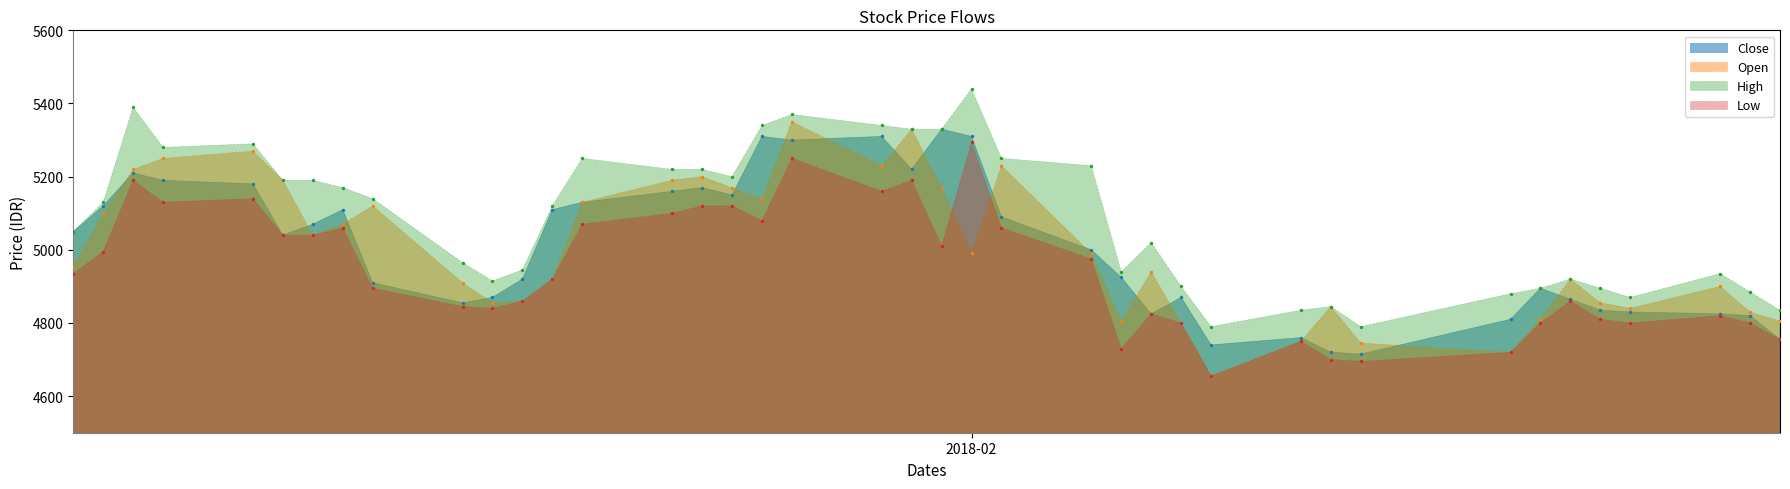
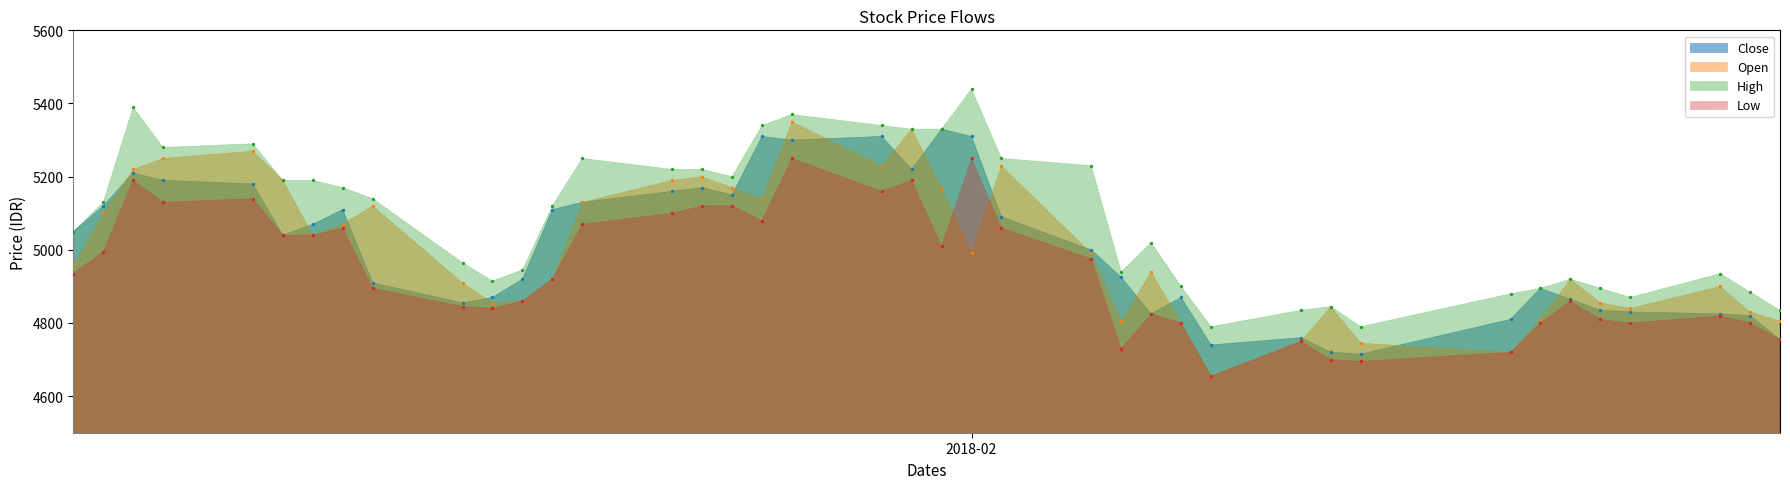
  {
    "Close": {
      "2018-02": 5310
    },
    "Open": {
      "2018-02": 4990
    },
    "High": {
      "2018-02": 5440
    },
    "Low": {
-     "2018-02": 5290
+     "2018-02": 5250
    }
  }
